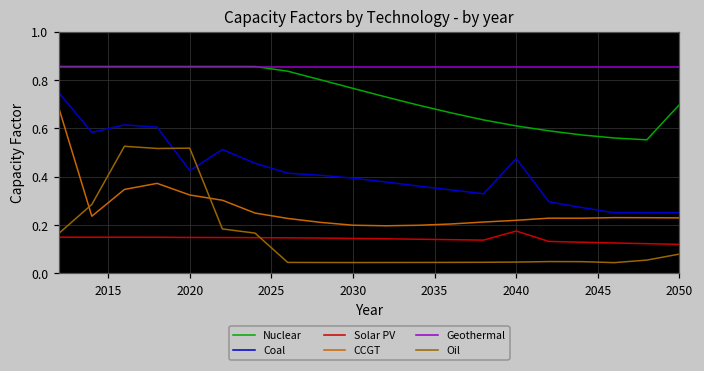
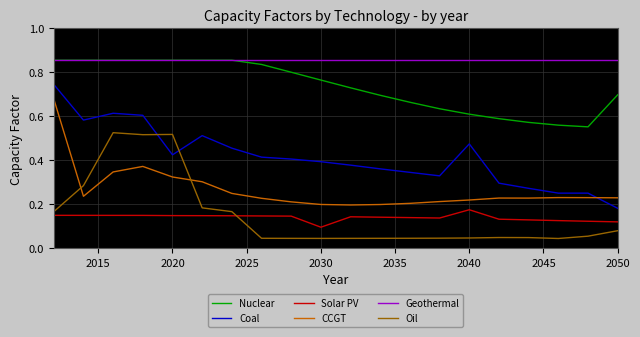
  {
    "Nuclear": {
      "2030": 0.77,
      "2040": 0.61,
      "2050": 0.70
    },
    "Coal": {
      "2020": 0.43,
      "2030": 0.39,
      "2040": 0.47,
-     "2050": 0.25
+     "2050": 0.18
    },
    "Solar PV": {
      "2020": 0.15,
-     "2030": 0.15,
+     "2030": 0.10,
      "2040": 0.18,
      "2050": 0.12
    },
    "Geothermal": {
      "2030": 0.86,
      "2040": 0.86,
      "2050": 0.86
    }
  }
